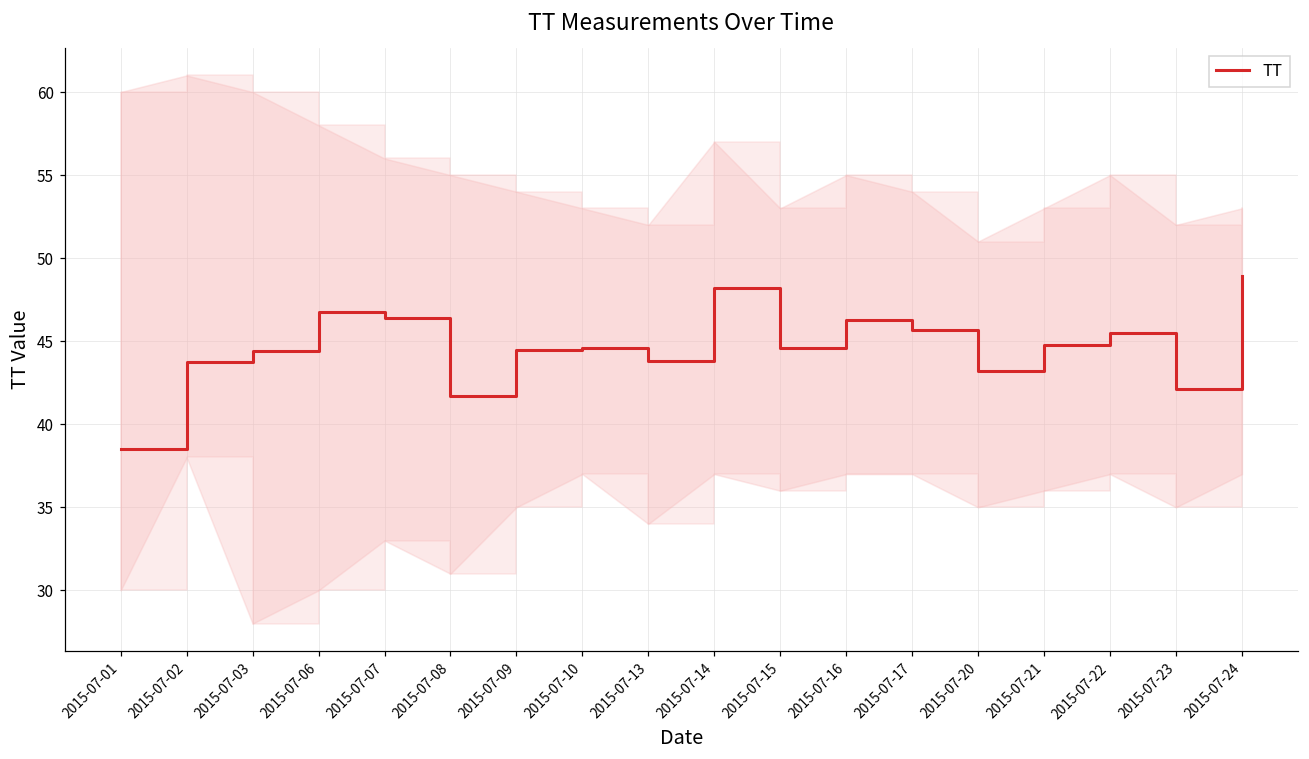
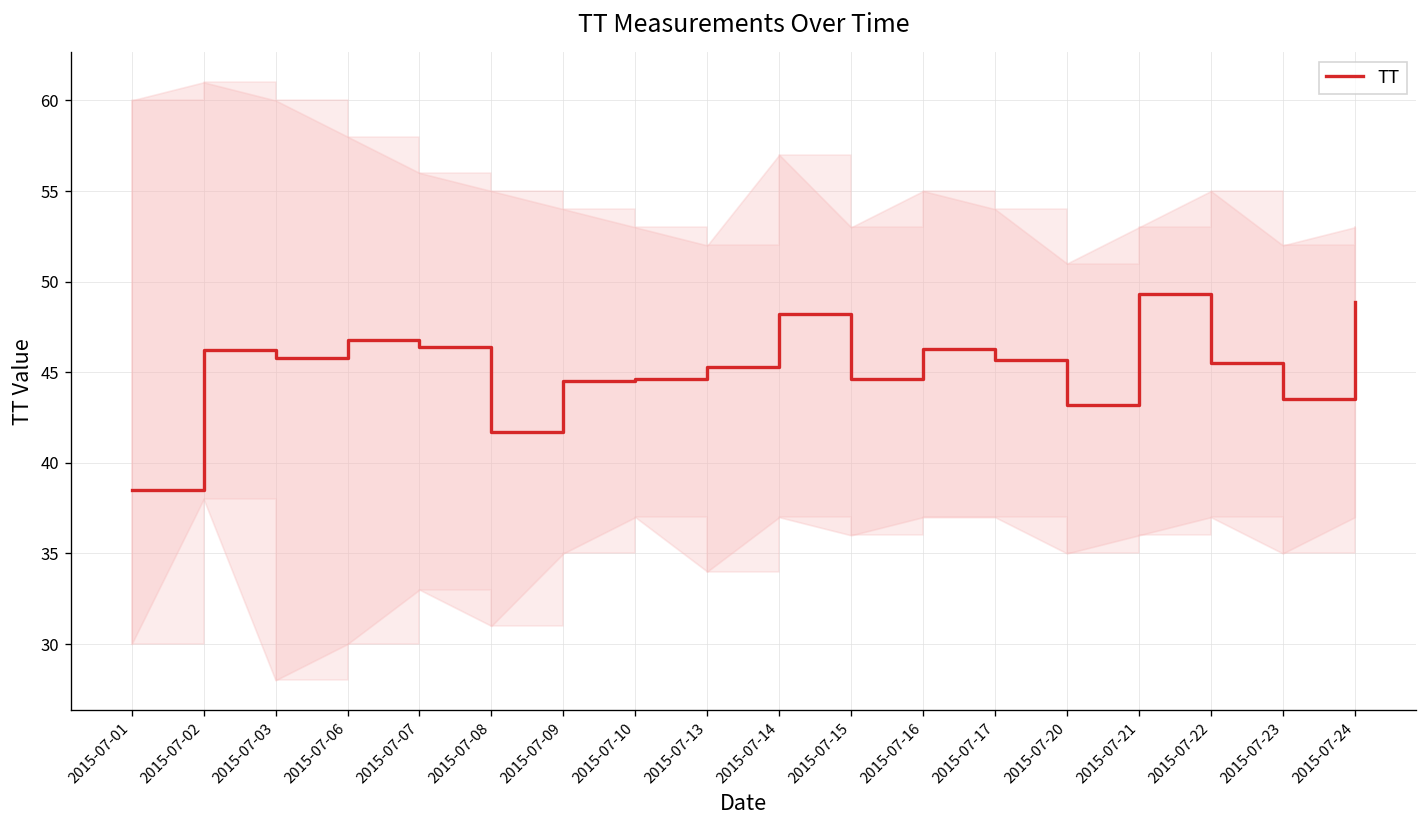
  {
    "TT": {
      "2015-07-01": 38.5,
-     "2015-07-02": 43.8,
-     "2015-07-03": 44.4,
+     "2015-07-02": 46.3,
+     "2015-07-03": 45.8,
      "2015-07-06": 46.8,
      "2015-07-07": 46.4,
      "2015-07-08": 41.7,
      "2015-07-09": 44.5,
      "2015-07-10": 44.6,
-     "2015-07-13": 43.8,
+     "2015-07-13": 45.3,
      "2015-07-14": 48.2,
      "2015-07-15": 44.6,
      "2015-07-16": 46.3,
      "2015-07-17": 45.7,
      "2015-07-20": 43.2,
-     "2015-07-21": 44.8,
+     "2015-07-21": 49.3,
      "2015-07-22": 45.5,
-     "2015-07-23": 42.1,
+     "2015-07-23": 43.5,
      "2015-07-24": 48.9
    }
  }
